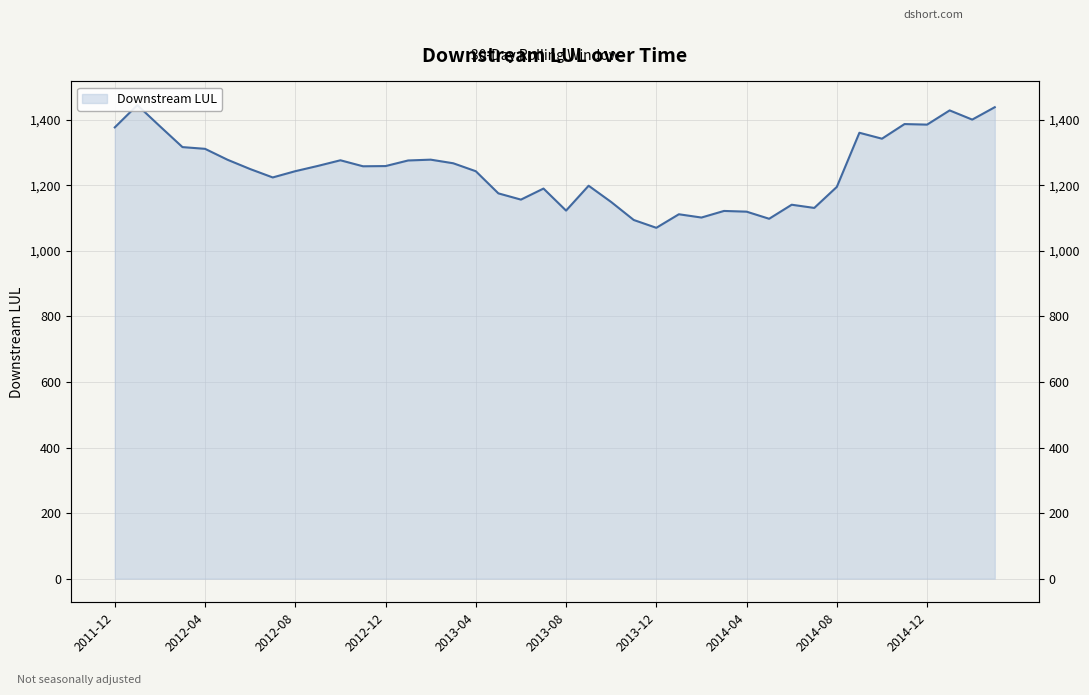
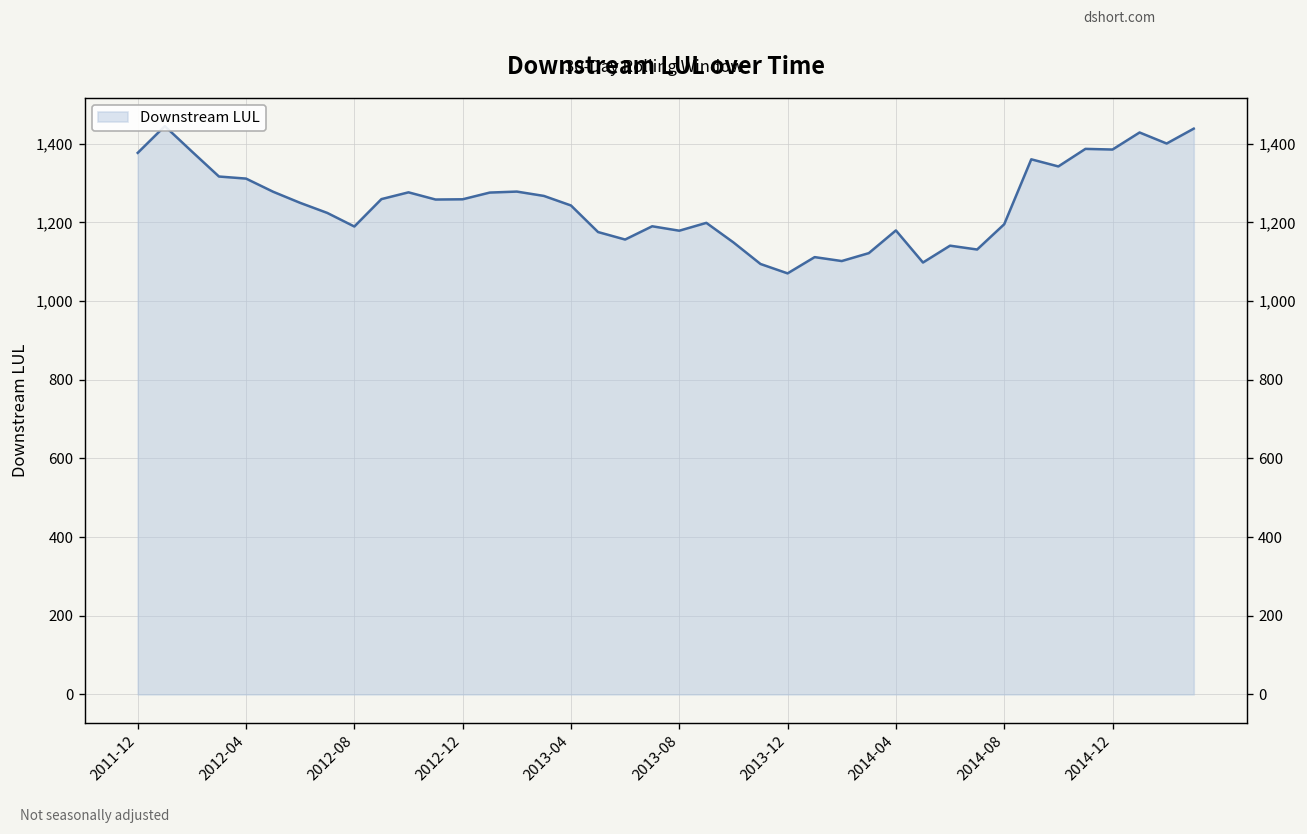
  {
    "2011-12": "1,380",
    "2012-04": "1,310",
-   "2012-08": "1,240",
+   "2012-08": "1,190",
    "2012-12": "1,260",
    "2013-04": "1,240",
-   "2013-08": "1,120",
+   "2013-08": "1,180",
    "2013-12": "1,070",
-   "2014-04": "1,120",
+   "2014-04": "1,180",
    "2014-08": "1,200",
    "2014-12": "1,390"
  }
